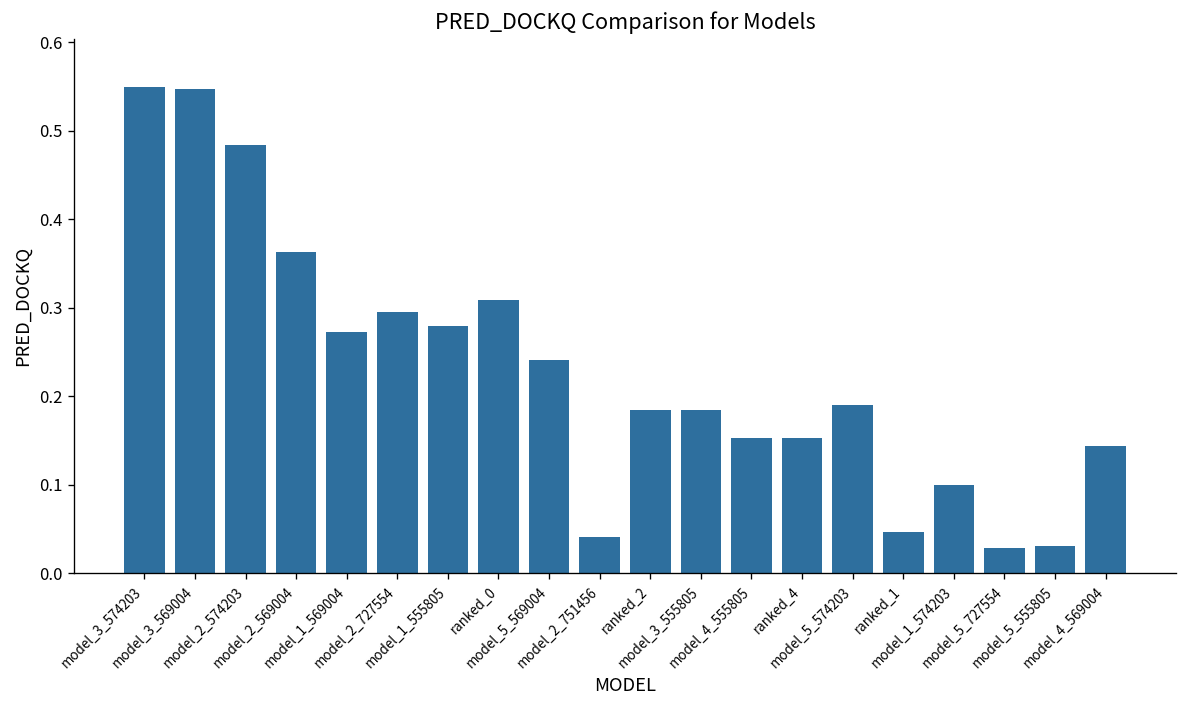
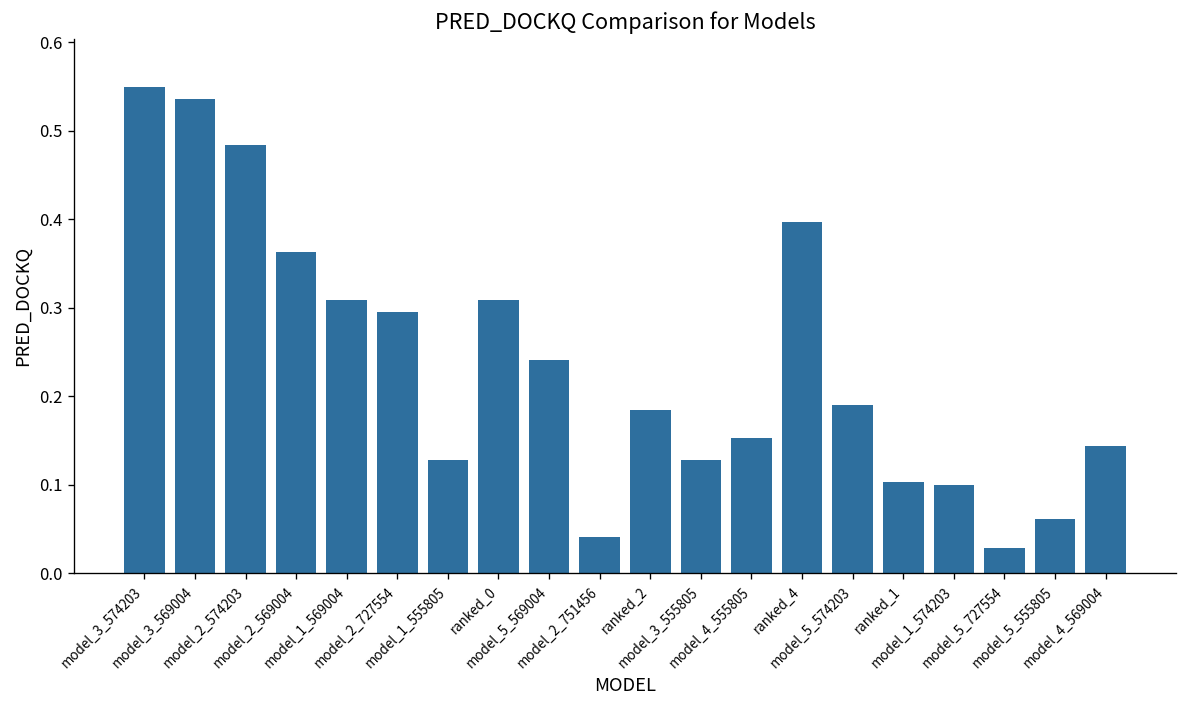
  {
    "model_3_574203": 0.55,
-   "model_3_569004": 0.55,
+   "model_3_569004": 0.54,
    "model_2_574203": 0.48,
    "model_2_569004": 0.36,
-   "model_1_569004": 0.27,
+   "model_1_569004": 0.31,
    "model_2_727554": 0.30,
-   "model_1_555805": 0.28,
+   "model_1_555805": 0.13,
    "ranked_0": 0.31,
    "model_5_569004": 0.24,
    "model_2_751456": 0.04,
    "ranked_2": 0.18,
-   "model_3_555805": 0.18,
+   "model_3_555805": 0.13,
    "model_4_555805": 0.15,
-   "ranked_4": 0.15,
+   "ranked_4": 0.40,
    "model_5_574203": 0.19,
-   "ranked_1": 0.05,
+   "ranked_1": 0.10,
    "model_1_574203": 0.10,
    "model_5_727554": 0.03,
-   "model_5_555805": 0.03,
+   "model_5_555805": 0.06,
    "model_4_569004": 0.14
  }
